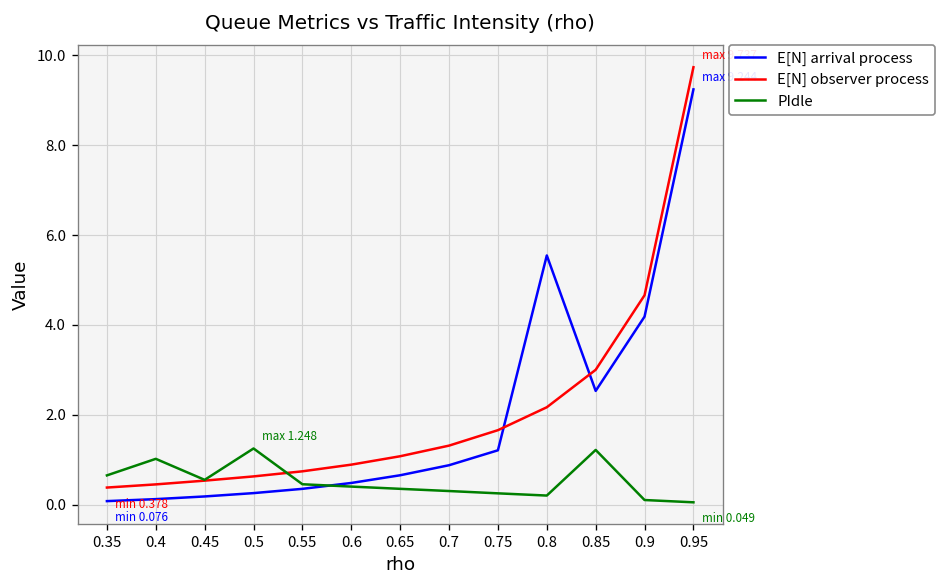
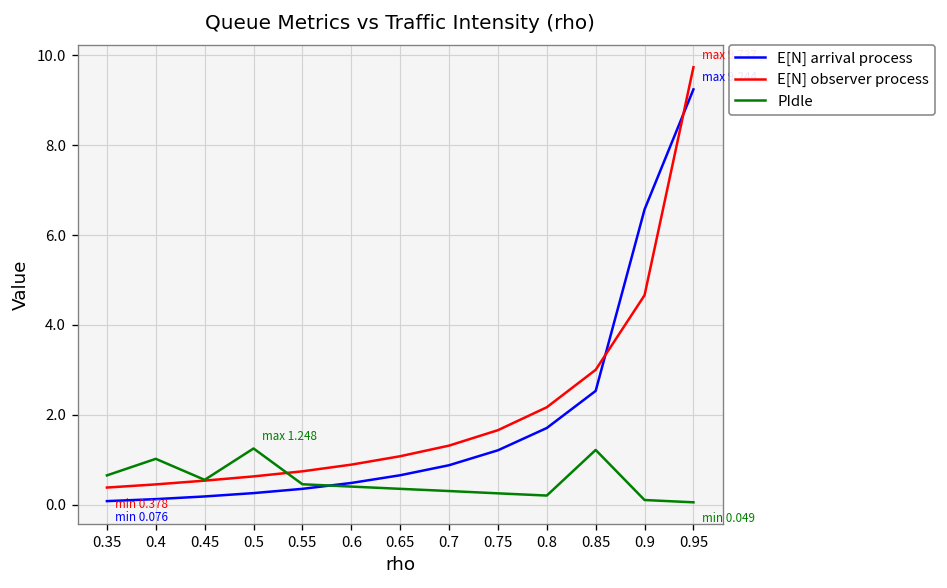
  {
    "E[N] arrival process": {
      "0.45": 0.2,
      "0.5": 0.3,
      "0.55": 0.3,
      "0.6": 0.5,
      "0.65": 0.7,
      "0.7": 0.9,
      "0.75": 1.2,
-     "0.8": 5.5,
+     "0.8": 1.7,
      "0.85": 2.5,
-     "0.9": 4.2
+     "0.9": 6.6
    },
    "E[N] observer process": {
      "0.4": 0.4,
      "0.5": 0.6,
      "0.55": 0.7,
      "0.6": 0.9,
      "0.65": 1.1,
      "0.7": 1.3,
      "0.75": 1.7,
      "0.8": 2.2,
      "0.85": 3.0,
      "0.9": 4.7
    },
    "PIdle": {
      "0.5": 1.248,
      "0.95": 0.049
    }
  }
